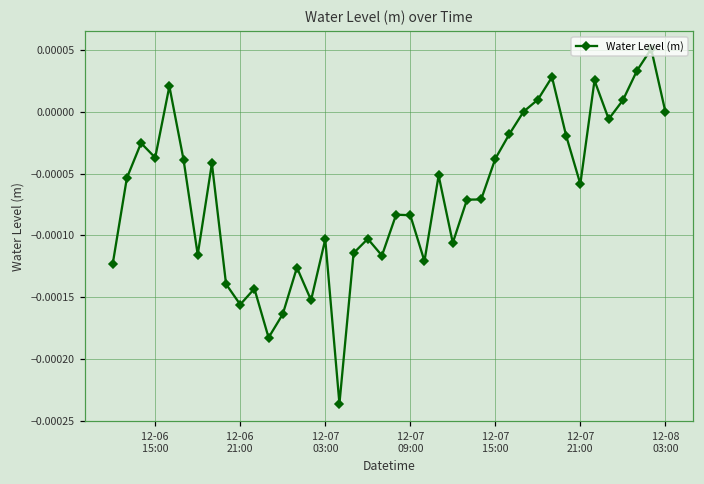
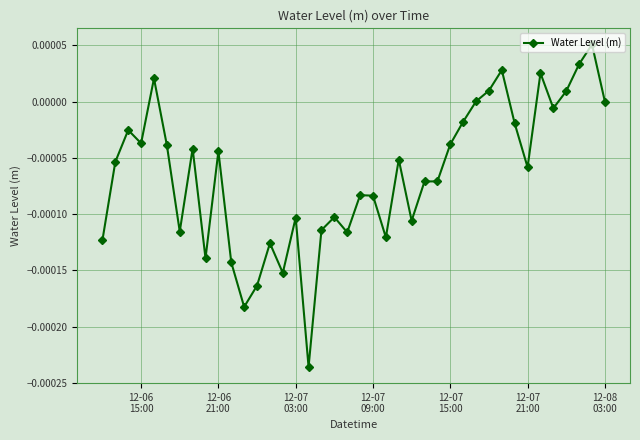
  {
    "12-06 15:00": -0.000037,
-   "12-06 21:00": -0.000156,
+   "12-06 21:00": -0.000044,
    "12-07 03:00": -0.000103,
    "12-07 09:00": -0.000084,
    "12-07 15:00": -0.000038,
    "12-07 21:00": -0.000058,
    "12-08 03:00": 0.000000
  }
